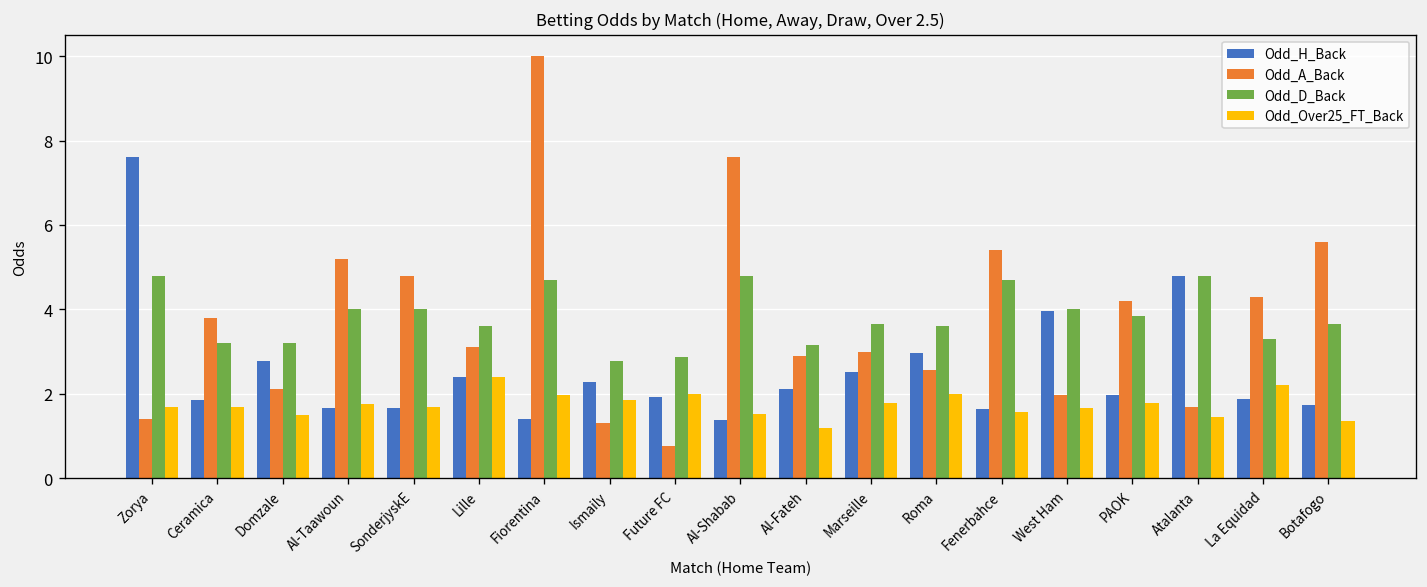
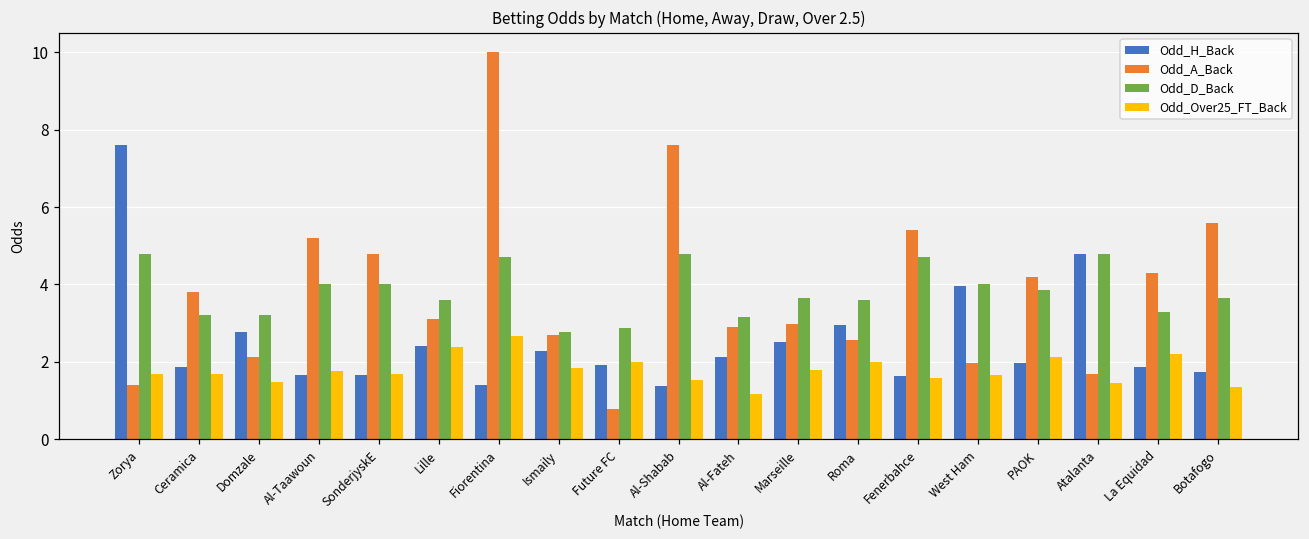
  {
    "Odd_H_Back": {
      "Zorya": 7.6,
      "Ceramica": 1.9,
      "Domzale": 2.8,
      "Al-Taawoun": 1.7,
      "SonderjyskE": 1.7,
      "Lille": 2.4,
      "Fiorentina": 1.4,
      "Ismaily": 2.3,
      "Future FC": 1.9,
      "Al-Shabab": 1.4,
      "Al-Fateh": 2.1,
      "Marseille": 2.5,
      "Roma": 3.0,
      "Fenerbahce": 1.6,
      "West Ham": 4.0,
      "PAOK": 2.0,
      "Atalanta": 4.8,
      "La Equidad": 1.9,
      "Botafogo": 1.7
    },
    "Odd_A_Back": {
      "Zorya": 1.4,
      "Ceramica": 3.8,
      "Domzale": 2.1,
      "Al-Taawoun": 5.2,
      "SonderjyskE": 4.8,
      "Lille": 3.1,
      "Fiorentina": 10.0,
-     "Ismaily": 1.3,
+     "Ismaily": 2.7,
      "Future FC": 0.8,
      "Al-Shabab": 7.6,
      "Al-Fateh": 2.9,
      "Marseille": 3.0,
      "Roma": 2.6,
      "Fenerbahce": 5.4,
      "West Ham": 2.0,
      "PAOK": 4.2,
      "Atalanta": 1.7,
      "La Equidad": 4.3,
      "Botafogo": 5.6
    },
    "Odd_D_Back": {
      "Zorya": 4.8,
      "Ceramica": 3.2,
      "Domzale": 3.2,
      "Al-Taawoun": 4.0,
      "SonderjyskE": 4.0,
      "Lille": 3.6,
      "Fiorentina": 4.7,
      "Ismaily": 2.8,
      "Future FC": 2.9,
      "Al-Shabab": 4.8,
      "Al-Fateh": 3.2,
      "Marseille": 3.7,
      "Roma": 3.6,
      "Fenerbahce": 4.7,
      "West Ham": 4.0,
      "PAOK": 3.9,
      "Atalanta": 4.8,
      "La Equidad": 3.3,
      "Botafogo": 3.7
    },
    "Odd_Over25_FT_Back": {
      "Zorya": 1.7,
      "Ceramica": 1.7,
      "Domzale": 1.5,
      "Al-Taawoun": 1.8,
      "SonderjyskE": 1.7,
      "Lille": 2.4,
-     "Fiorentina": 2.0,
+     "Fiorentina": 2.7,
      "Ismaily": 1.9,
      "Future FC": 2.0,
      "Al-Shabab": 1.5,
      "Al-Fateh": 1.2,
      "Marseille": 1.8,
      "Roma": 2.0,
      "Fenerbahce": 1.6,
      "West Ham": 1.7,
-     "PAOK": 1.8,
+     "PAOK": 2.1,
      "Atalanta": 1.5,
      "La Equidad": 2.2,
      "Botafogo": 1.4
    }
  }
